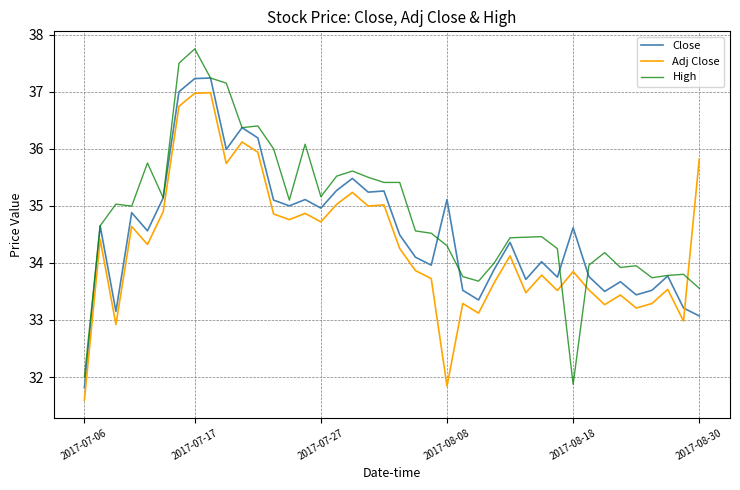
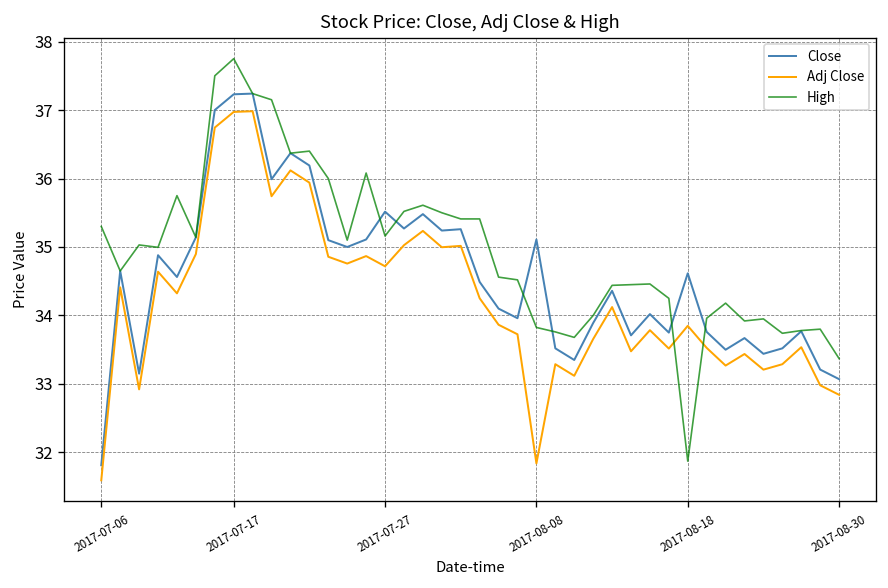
  {
    "Close": {
      "2017-07-06": 31.8,
      "2017-07-17": 37.2,
-     "2017-07-27": 35.0,
+     "2017-07-27": 35.5,
      "2017-08-08": 35.1,
      "2017-08-18": 34.6,
      "2017-08-30": 33.1
    },
    "Adj Close": {
      "2017-07-06": 31.6,
      "2017-07-17": 37.0,
      "2017-07-27": 34.7,
      "2017-08-08": 31.8,
      "2017-08-18": 33.8,
-     "2017-08-30": 35.8
+     "2017-08-30": 32.8
    },
    "High": {
-     "2017-07-06": 32.0,
+     "2017-07-06": 35.3,
      "2017-07-17": 37.8,
      "2017-07-27": 35.2,
-     "2017-08-08": 34.3,
+     "2017-08-08": 33.8,
      "2017-08-18": 31.9,
-     "2017-08-30": 33.6
+     "2017-08-30": 33.4
    }
  }
